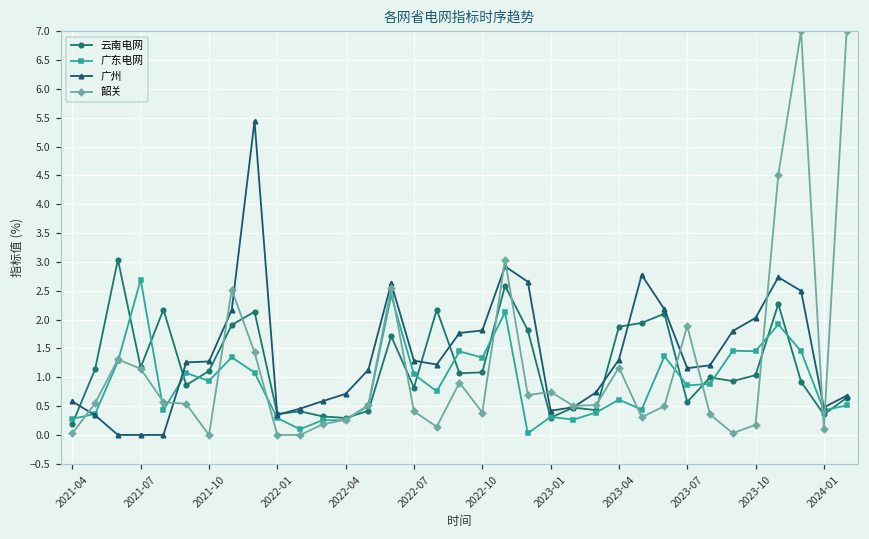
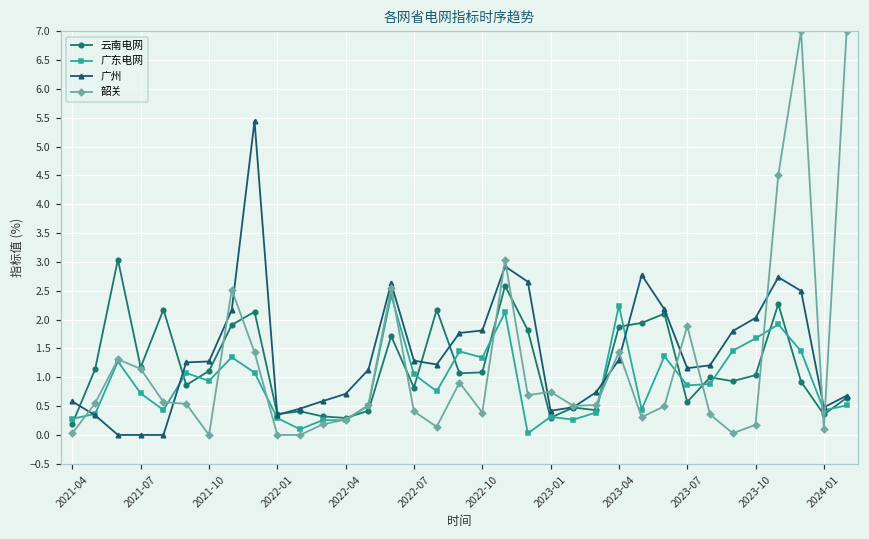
  {
    "广东电网": {
      "2021-04": 0.3,
-     "2021-07": 2.7,
+     "2021-07": 0.7,
      "2021-10": 0.9,
      "2022-01": 0.3,
      "2022-07": 1.1,
      "2022-10": 1.3,
-     "2023-04": 0.6,
+     "2023-04": 2.2,
      "2023-07": 0.9,
-     "2023-10": 1.5,
+     "2023-10": 1.7,
      "2024-01": 0.4
    },
    "韶关": {
      "2021-04": 0.0,
      "2021-10": 0.0,
      "2022-01": 0.0,
      "2022-07": 0.4,
      "2022-10": 0.4,
      "2023-01": 0.7,
-     "2023-04": 1.2,
+     "2023-04": 1.4,
      "2023-07": 1.9,
      "2023-10": 0.2,
      "2024-01": 0.1
    }
  }
